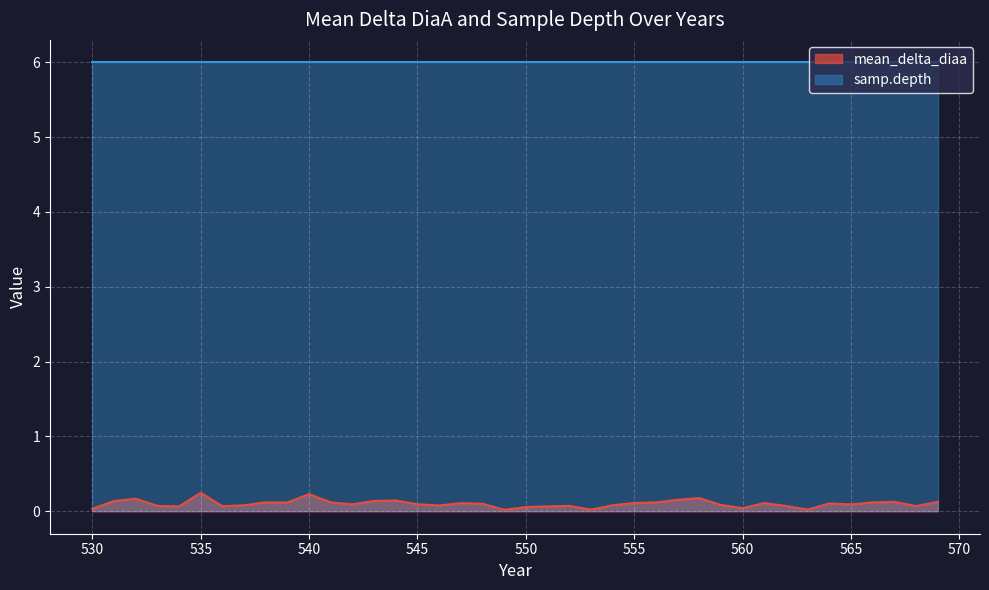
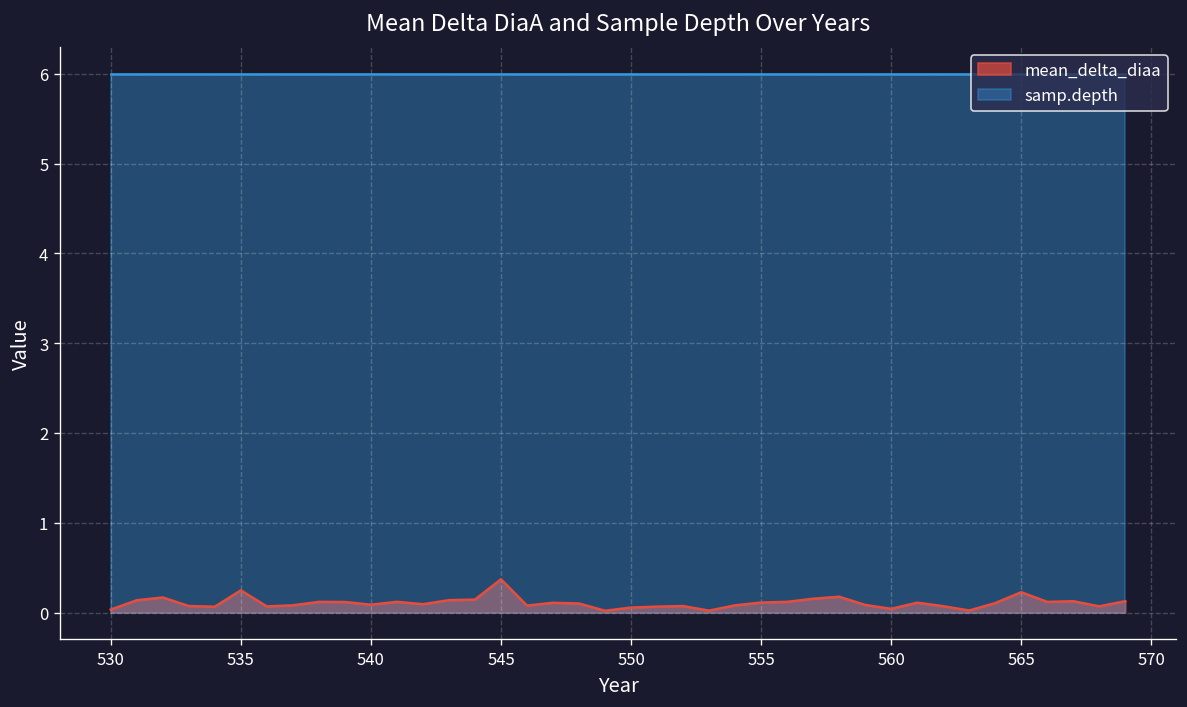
  {
    "mean_delta_diaa": {
      "530": 0.0,
      "535": 0.2,
-     "540": 0.2,
-     "545": 0.1,
+     "540": 0.1,
+     "545": 0.4,
      "550": 0.1,
      "555": 0.1,
      "560": 0.0,
-     "565": 0.1
+     "565": 0.2
    },
    "samp.depth": {
      "530": 6.0,
      "535": 6.0,
      "540": 6.0,
      "545": 6.0,
      "550": 6.0,
      "555": 6.0,
      "560": 6.0
    }
  }
